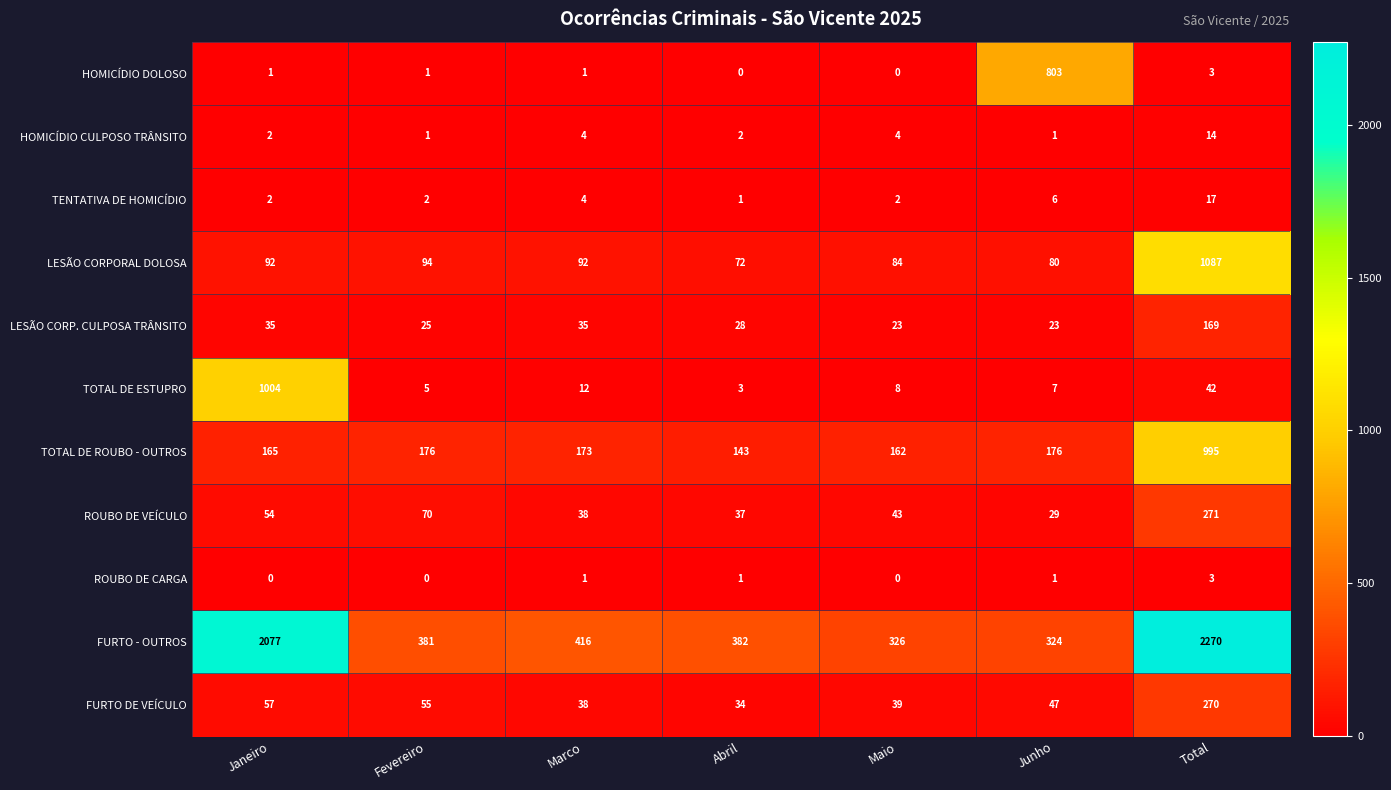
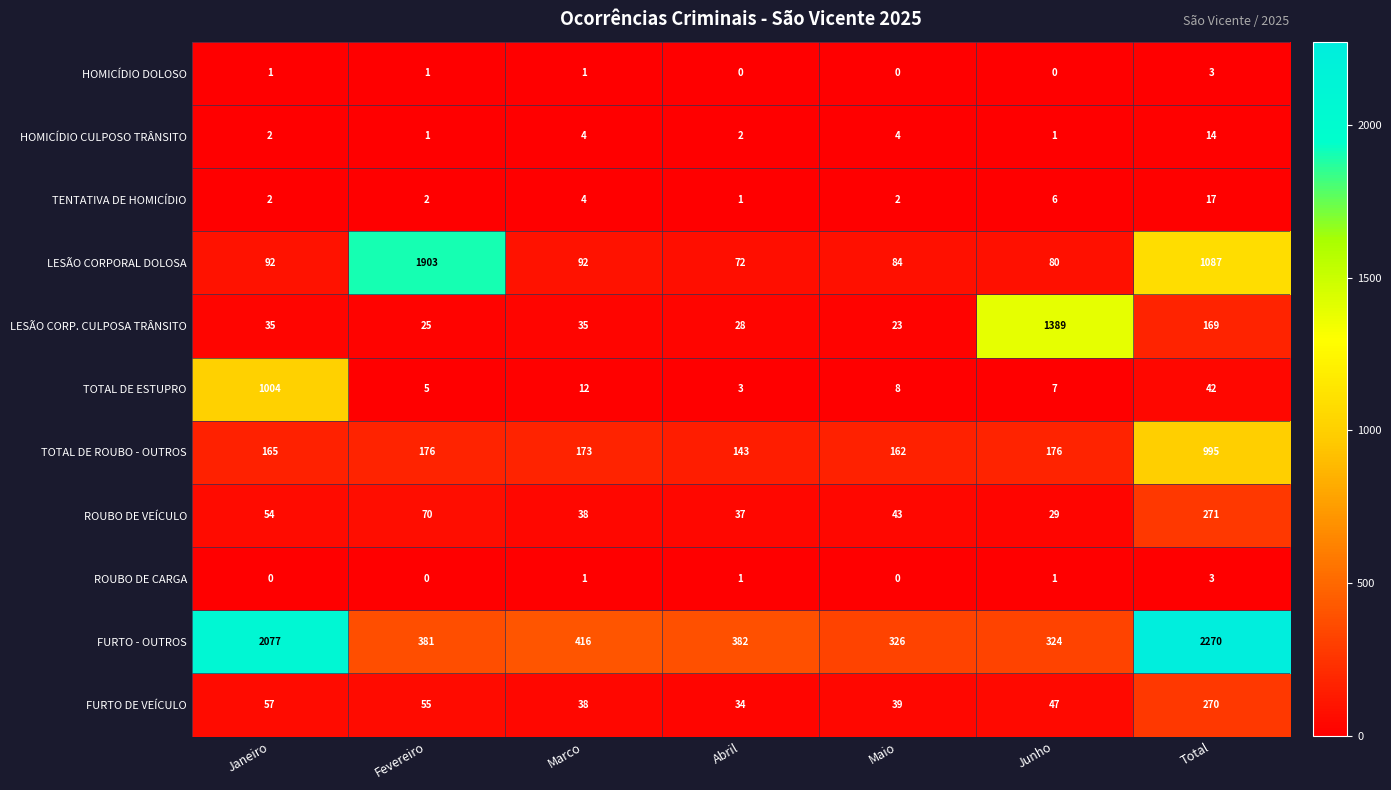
  {
    "HOMICÍDIO DOLOSO": {
      "Janeiro": 1,
      "Fevereiro": 1,
      "Marco": 1,
      "Abril": 0,
      "Maio": 0,
-     "Junho": 803,
+     "Junho": 0,
      "Total": 3
    },
    "HOMICÍDIO CULPOSO TRÂNSITO": {
      "Janeiro": 2,
      "Fevereiro": 1,
      "Marco": 4,
      "Abril": 2,
      "Maio": 4,
      "Junho": 1,
      "Total": 14
    },
    "TENTATIVA DE HOMICÍDIO": {
      "Janeiro": 2,
      "Fevereiro": 2,
      "Marco": 4,
      "Abril": 1,
      "Maio": 2,
      "Junho": 6,
      "Total": 17
    },
    "LESÃO CORPORAL DOLOSA": {
      "Janeiro": 92,
-     "Fevereiro": 94,
+     "Fevereiro": 1903,
      "Marco": 92,
      "Abril": 72,
      "Maio": 84,
      "Junho": 80,
      "Total": 1087
    },
    "LESÃO CORP. CULPOSA TRÂNSITO": {
      "Janeiro": 35,
      "Fevereiro": 25,
      "Marco": 35,
      "Abril": 28,
      "Maio": 23,
-     "Junho": 23,
+     "Junho": 1389,
      "Total": 169
    },
    "TOTAL DE ESTUPRO": {
      "Janeiro": 1004,
      "Fevereiro": 5,
      "Marco": 12,
      "Abril": 3,
      "Maio": 8,
      "Junho": 7,
      "Total": 42
    },
    "TOTAL DE ROUBO - OUTROS": {
      "Janeiro": 165,
      "Fevereiro": 176,
      "Marco": 173,
      "Abril": 143,
      "Maio": 162,
      "Junho": 176,
      "Total": 995
    },
    "ROUBO DE VEÍCULO": {
      "Janeiro": 54,
      "Fevereiro": 70,
      "Marco": 38,
      "Abril": 37,
      "Maio": 43,
      "Junho": 29,
      "Total": 271
    },
    "ROUBO DE CARGA": {
      "Janeiro": 0,
      "Fevereiro": 0,
      "Marco": 1,
      "Abril": 1,
      "Maio": 0,
      "Junho": 1,
      "Total": 3
    },
    "FURTO - OUTROS": {
      "Janeiro": 2077,
      "Fevereiro": 381,
      "Marco": 416,
      "Abril": 382,
      "Maio": 326,
      "Junho": 324,
      "Total": 2270
    },
    "FURTO DE VEÍCULO": {
      "Janeiro": 57,
      "Fevereiro": 55,
      "Marco": 38,
      "Abril": 34,
      "Maio": 39,
      "Junho": 47,
      "Total": 270
    }
  }
